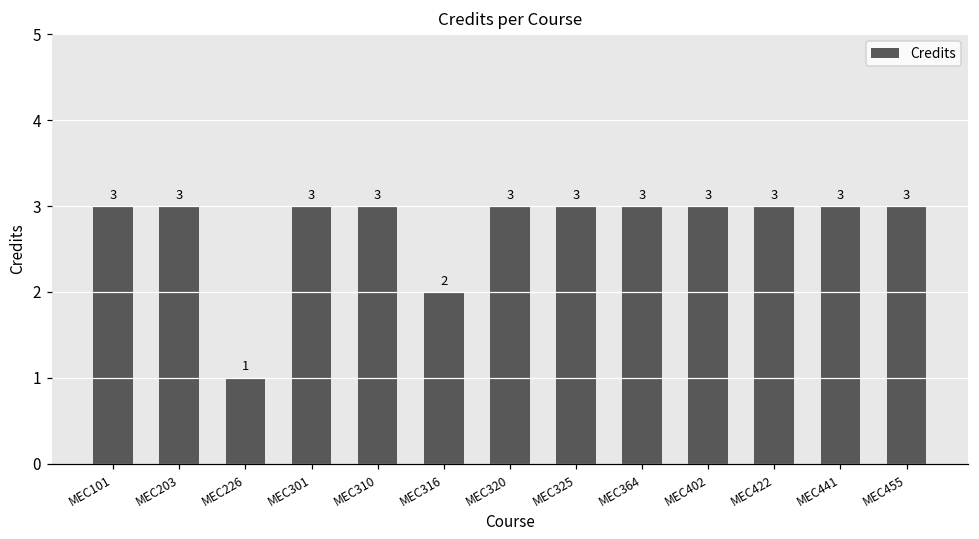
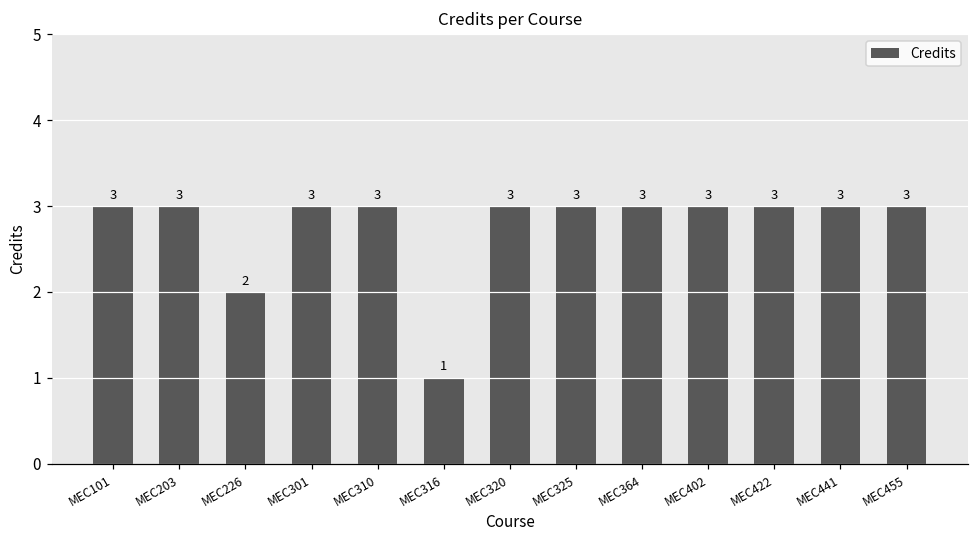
  {
    "MEC101": 3,
    "MEC203": 3,
-   "MEC226": 1,
+   "MEC226": 2,
    "MEC301": 3,
    "MEC310": 3,
-   "MEC316": 2,
+   "MEC316": 1,
    "MEC320": 3,
    "MEC325": 3,
    "MEC364": 3,
    "MEC402": 3,
    "MEC422": 3,
    "MEC441": 3,
    "MEC455": 3
  }
